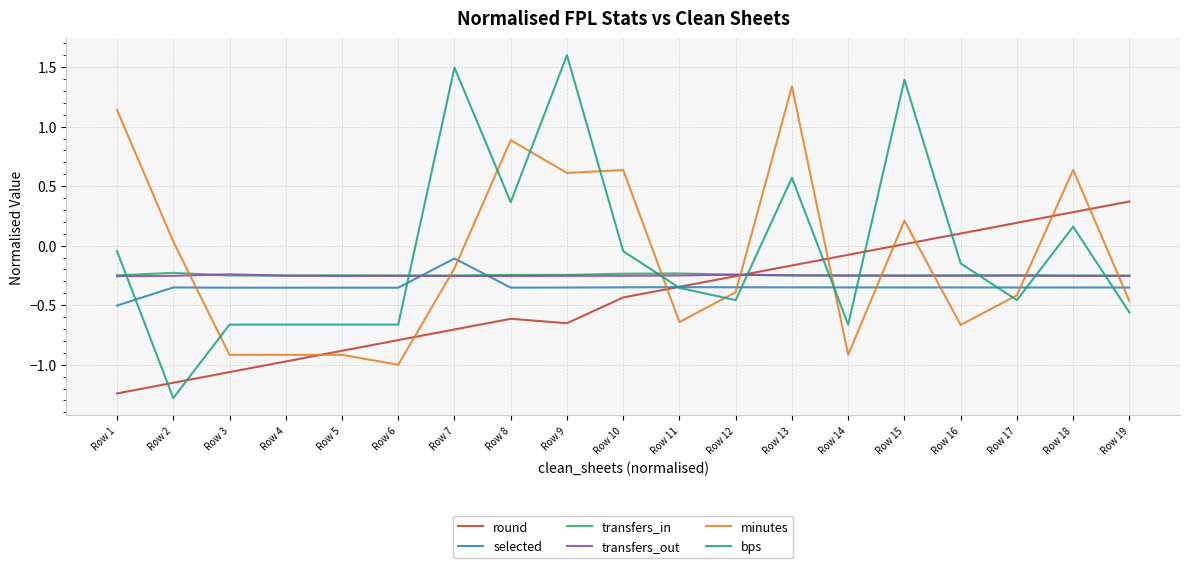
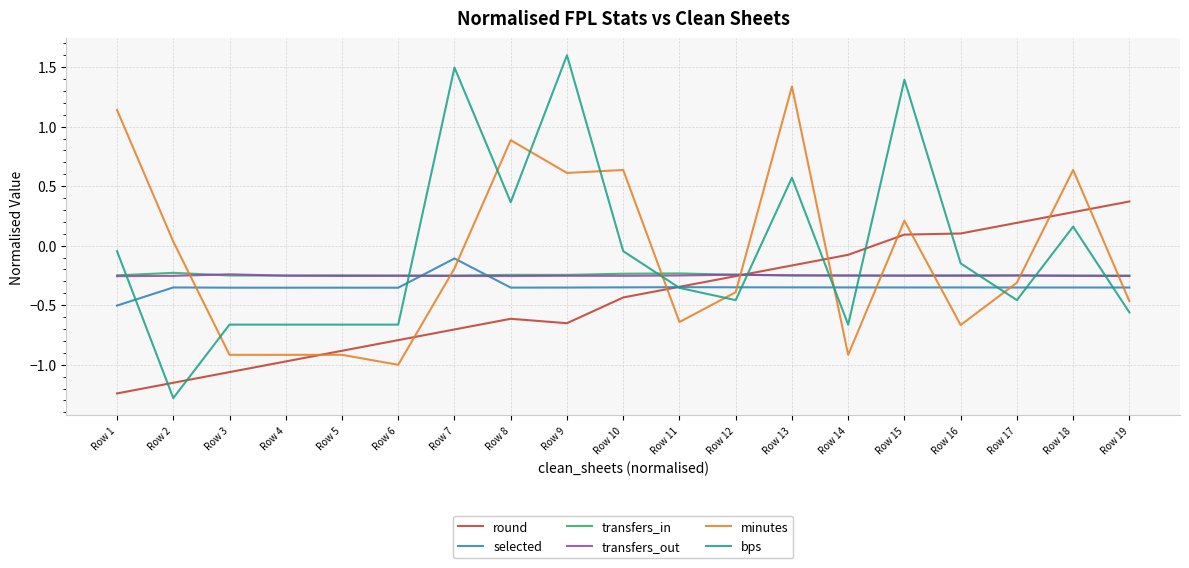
  {
    "round": {
      "Row 1": -1.24,
      "Row 2": -1.15,
      "Row 3": -1.06,
      "Row 4": -0.97,
      "Row 5": -0.88,
      "Row 6": -0.79,
      "Row 7": -0.70,
      "Row 8": -0.61,
      "Row 9": -0.65,
      "Row 10": -0.44,
      "Row 13": -0.17,
      "Row 14": -0.08,
-     "Row 15": 0.01,
+     "Row 15": 0.09,
      "Row 16": 0.10,
      "Row 17": 0.19,
      "Row 18": 0.28,
      "Row 19": 0.37
    },
    "selected": {
      "Row 1": -0.50,
      "Row 2": -0.35,
      "Row 3": -0.35,
      "Row 4": -0.35,
      "Row 5": -0.35,
      "Row 6": -0.35,
      "Row 7": -0.11,
      "Row 8": -0.35,
      "Row 9": -0.35,
      "Row 10": -0.35,
      "Row 12": -0.35,
      "Row 13": -0.35,
      "Row 14": -0.35,
      "Row 15": -0.35,
      "Row 16": -0.35,
      "Row 17": -0.35,
      "Row 18": -0.35,
      "Row 19": -0.35
    },
    "transfers_out": {
      "Row 2": -0.25
    },
    "minutes": {
      "Row 1": 1.14,
      "Row 2": 0.03,
      "Row 3": -0.92,
      "Row 4": -0.92,
      "Row 5": -0.92,
      "Row 6": -1.00,
      "Row 7": -0.19,
      "Row 8": 0.89,
      "Row 9": 0.61,
      "Row 10": 0.64,
      "Row 11": -0.64,
      "Row 12": -0.39,
      "Row 13": 1.34,
      "Row 14": -0.92,
      "Row 15": 0.21,
      "Row 16": -0.67,
-     "Row 17": -0.42,
+     "Row 17": -0.31,
      "Row 18": 0.64,
      "Row 19": -0.47
    }
  }
